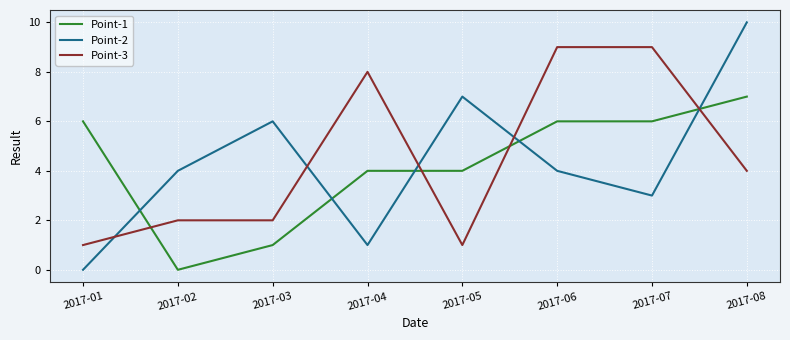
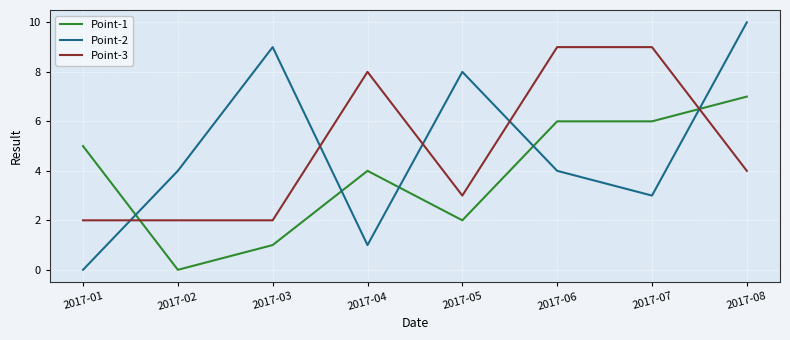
  {
    "Point-1": {
-     "2017-01": 6,
+     "2017-01": 5,
      "2017-02": 0,
      "2017-03": 1,
      "2017-04": 4,
-     "2017-05": 4,
+     "2017-05": 2,
      "2017-06": 6,
      "2017-07": 6,
      "2017-08": 7
    },
    "Point-2": {
      "2017-01": 0,
      "2017-02": 4,
-     "2017-03": 6,
+     "2017-03": 9,
      "2017-04": 1,
-     "2017-05": 7,
+     "2017-05": 8,
      "2017-06": 4,
      "2017-07": 3,
      "2017-08": 10
    },
    "Point-3": {
-     "2017-01": 1,
+     "2017-01": 2,
      "2017-02": 2,
      "2017-03": 2,
      "2017-04": 8,
-     "2017-05": 1,
+     "2017-05": 3,
      "2017-06": 9,
      "2017-07": 9,
      "2017-08": 4
    }
  }
